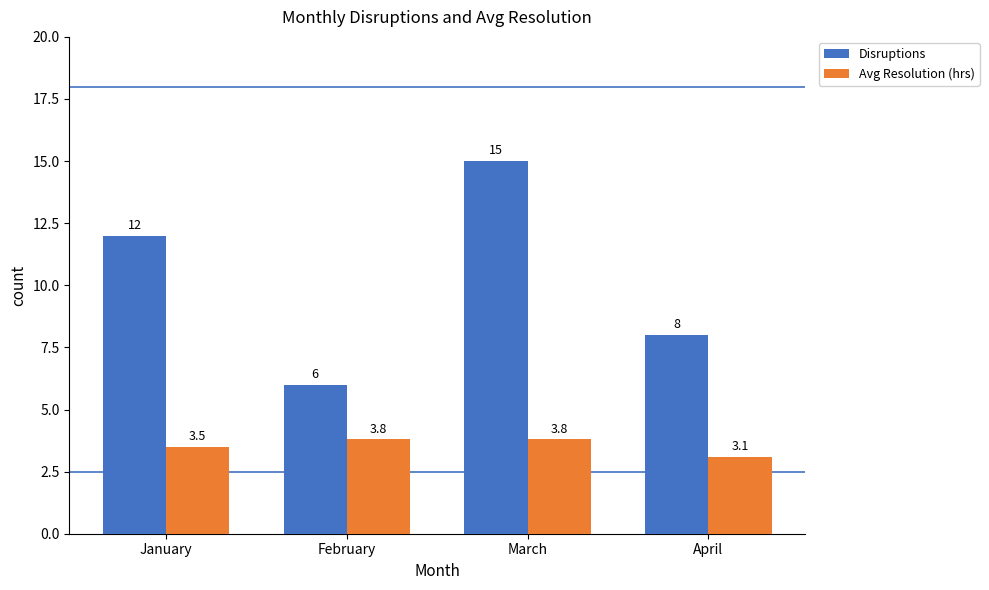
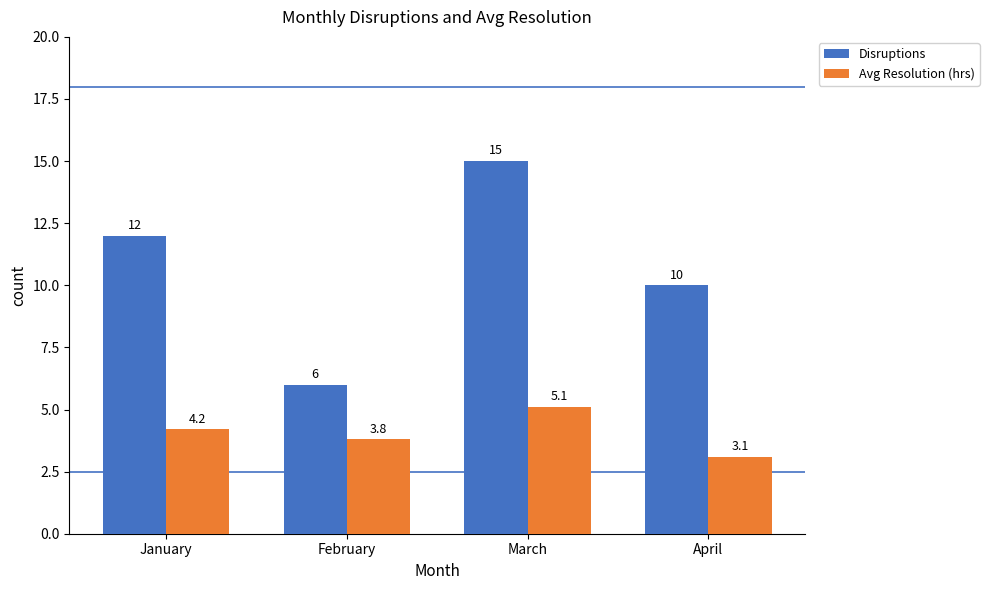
  {
    "Disruptions": {
      "January": 12,
      "February": 6,
      "March": 15,
-     "April": 8
+     "April": 10
    },
    "Avg Resolution (hrs)": {
-     "January": 3.5,
+     "January": 4.2,
      "February": 3.8,
-     "March": 3.8,
+     "March": 5.1,
      "April": 3.1
    }
  }
